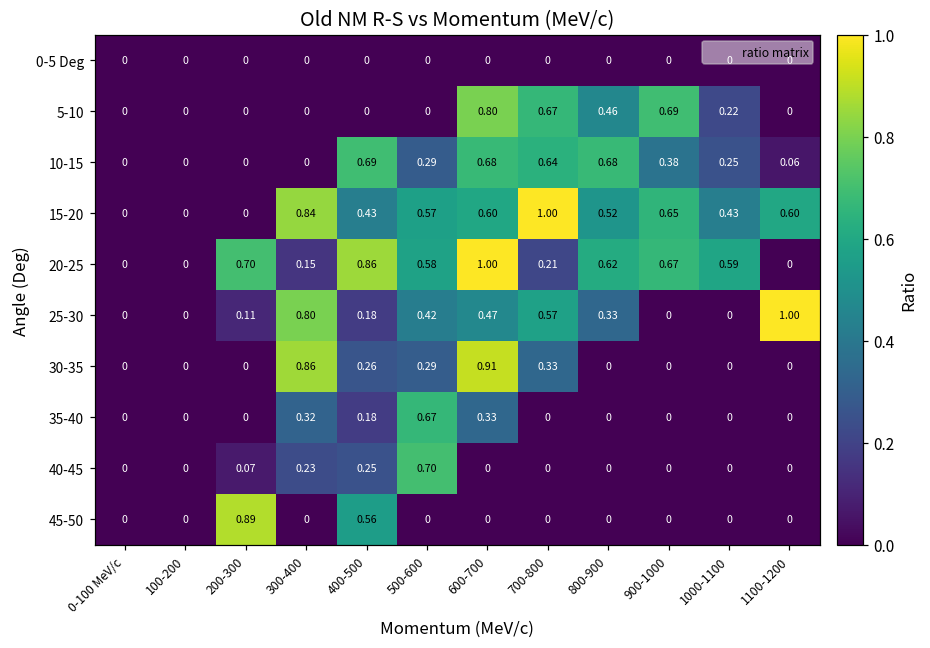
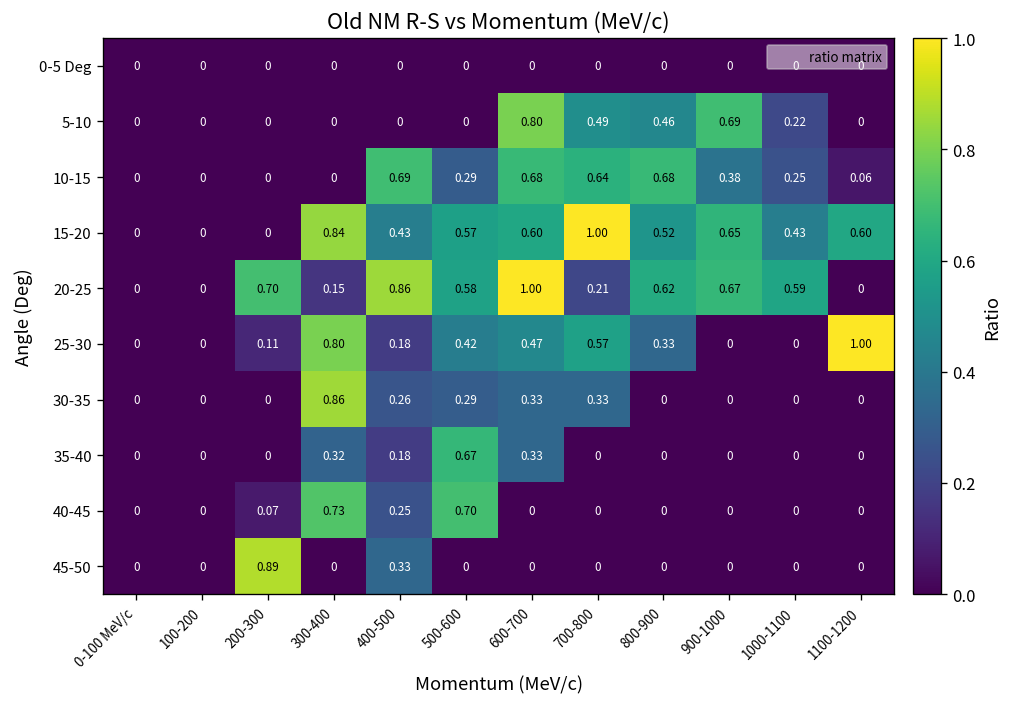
  {
    "0-5 Deg": {
      "0-100 MeV/c": 0,
      "100-200": 0,
      "200-300": 0,
      "300-400": 0,
      "400-500": 0,
      "500-600": 0,
      "600-700": 0,
      "700-800": 0,
      "800-900": 0,
      "900-1000": 0
    },
    "5-10": {
      "0-100 MeV/c": 0,
      "100-200": 0,
      "200-300": 0,
      "300-400": 0,
      "400-500": 0,
      "500-600": 0,
      "600-700": 0.80,
-     "700-800": 0.67,
+     "700-800": 0.49,
      "800-900": 0.46,
      "900-1000": 0.69,
      "1000-1100": 0.22,
      "1100-1200": 0
    },
    "10-15": {
      "0-100 MeV/c": 0,
      "100-200": 0,
      "200-300": 0,
      "300-400": 0,
      "400-500": 0.69,
      "500-600": 0.29,
      "600-700": 0.68,
      "700-800": 0.64,
      "800-900": 0.68,
      "900-1000": 0.38,
      "1000-1100": 0.25,
      "1100-1200": 0.06
    },
    "15-20": {
      "0-100 MeV/c": 0,
      "100-200": 0,
      "200-300": 0,
      "300-400": 0.84,
      "400-500": 0.43,
      "500-600": 0.57,
      "600-700": 0.60,
      "700-800": 1.00,
      "800-900": 0.52,
      "900-1000": 0.65,
      "1000-1100": 0.43,
      "1100-1200": 0.60
    },
    "20-25": {
      "0-100 MeV/c": 0,
      "100-200": 0,
      "200-300": 0.70,
      "300-400": 0.15,
      "400-500": 0.86,
      "500-600": 0.58,
      "600-700": 1.00,
      "700-800": 0.21,
      "800-900": 0.62,
      "900-1000": 0.67,
      "1000-1100": 0.59,
      "1100-1200": 0
    },
    "25-30": {
      "0-100 MeV/c": 0,
      "100-200": 0,
      "200-300": 0.11,
      "300-400": 0.80,
      "400-500": 0.18,
      "500-600": 0.42,
      "600-700": 0.47,
      "700-800": 0.57,
      "800-900": 0.33,
      "900-1000": 0,
      "1000-1100": 0,
      "1100-1200": 1.00
    },
    "30-35": {
      "0-100 MeV/c": 0,
      "100-200": 0,
      "200-300": 0,
      "300-400": 0.86,
      "400-500": 0.26,
      "500-600": 0.29,
-     "600-700": 0.91,
+     "600-700": 0.33,
      "700-800": 0.33,
      "800-900": 0,
      "900-1000": 0,
      "1000-1100": 0,
      "1100-1200": 0
    },
    "35-40": {
      "0-100 MeV/c": 0,
      "100-200": 0,
      "200-300": 0,
      "300-400": 0.32,
      "400-500": 0.18,
      "500-600": 0.67,
      "600-700": 0.33,
      "700-800": 0,
      "800-900": 0,
      "900-1000": 0,
      "1000-1100": 0,
      "1100-1200": 0
    },
    "40-45": {
      "0-100 MeV/c": 0,
      "100-200": 0,
      "200-300": 0.07,
-     "300-400": 0.23,
+     "300-400": 0.73,
      "400-500": 0.25,
      "500-600": 0.70,
      "600-700": 0,
      "700-800": 0,
      "800-900": 0,
      "900-1000": 0,
      "1000-1100": 0,
      "1100-1200": 0
    },
    "45-50": {
      "0-100 MeV/c": 0,
      "100-200": 0,
      "200-300": 0.89,
      "300-400": 0,
-     "400-500": 0.56,
+     "400-500": 0.33,
      "500-600": 0,
      "600-700": 0,
      "700-800": 0,
      "800-900": 0,
      "900-1000": 0,
      "1000-1100": 0,
      "1100-1200": 0
    }
  }
